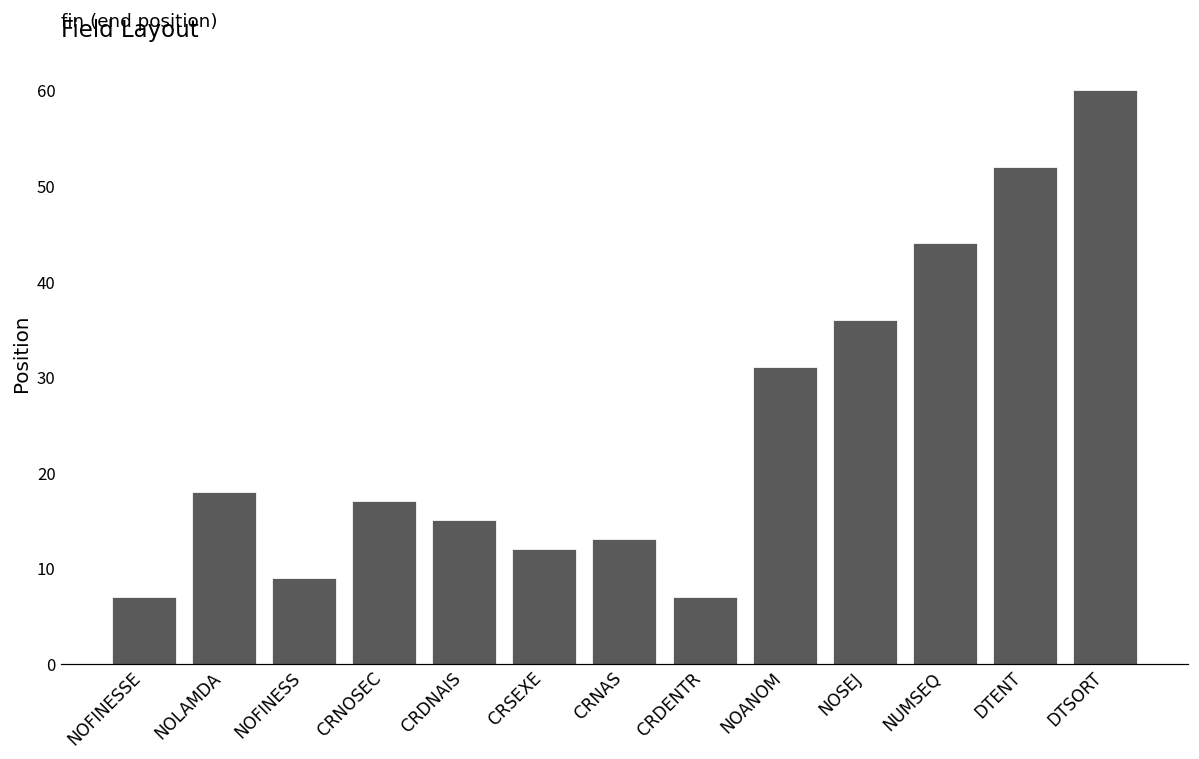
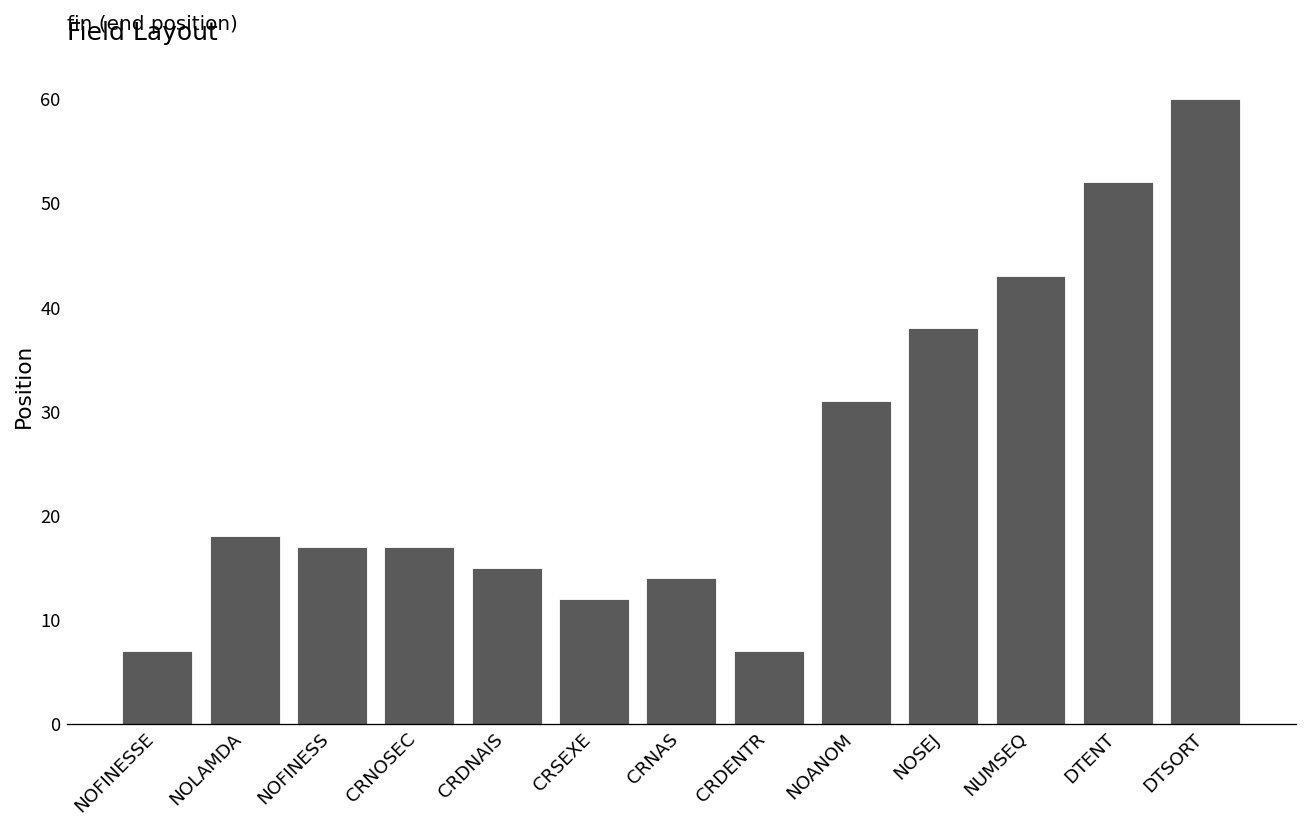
  {
    "NOFINESSE": 7,
    "NOLAMDA": 18,
-   "NOFINESS": 9,
+   "NOFINESS": 17,
    "CRNOSEC": 17,
    "CRDNAIS": 15,
    "CRSEXE": 12,
-   "CRNAS": 13,
+   "CRNAS": 14,
    "CRDENTR": 7,
    "NOANOM": 31,
-   "NOSEJ": 36,
-   "NUMSEQ": 44,
+   "NOSEJ": 38,
+   "NUMSEQ": 43,
    "DTENT": 52,
    "DTSORT": 60
  }
